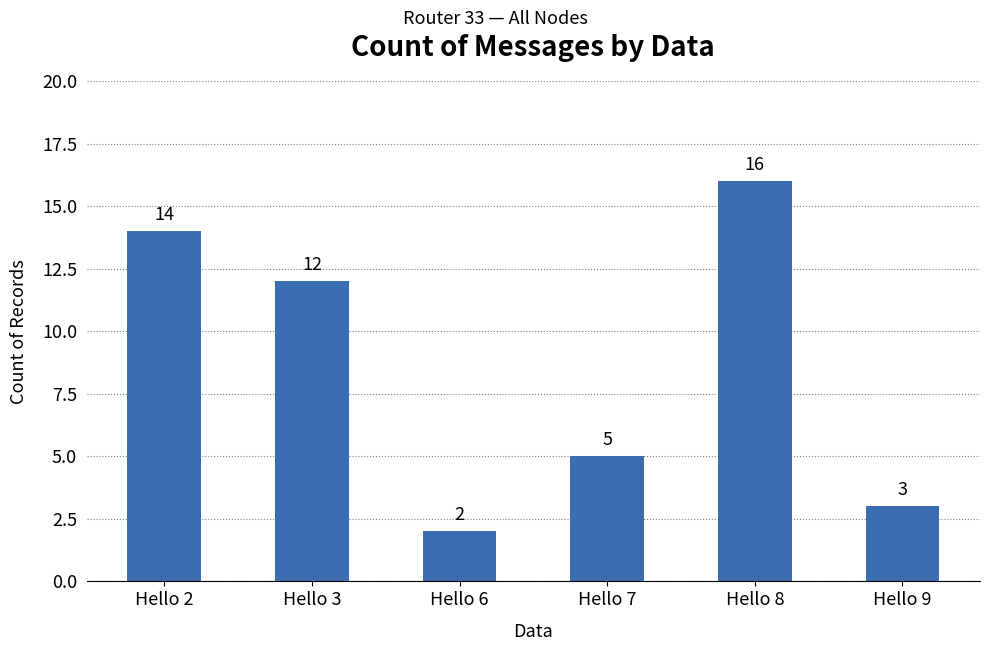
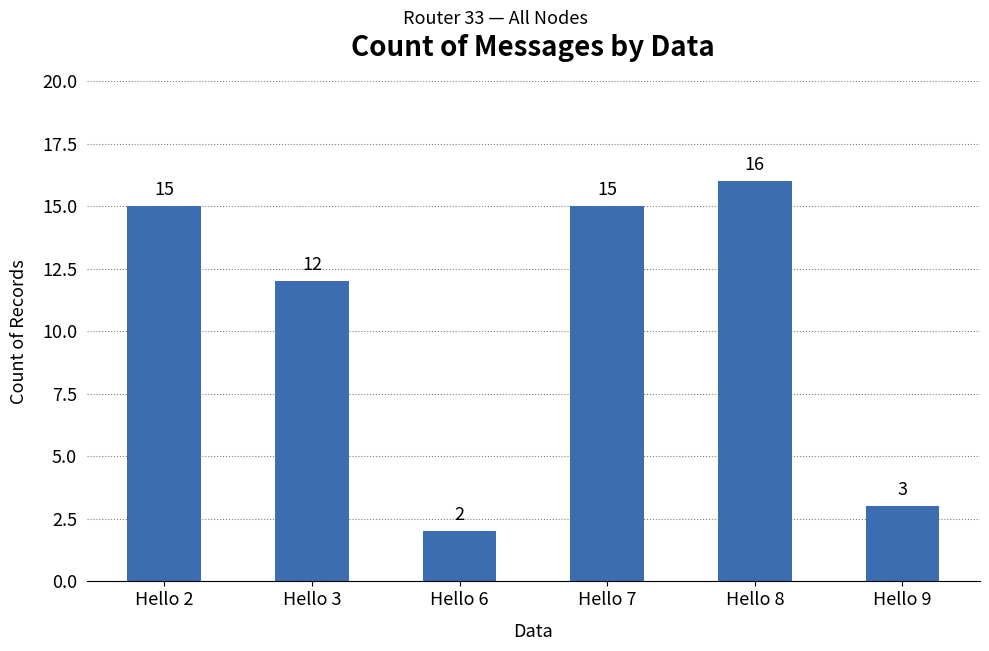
  {
-   "Hello 2": 14,
+   "Hello 2": 15,
    "Hello 3": 12,
    "Hello 6": 2,
-   "Hello 7": 5,
+   "Hello 7": 15,
    "Hello 8": 16,
    "Hello 9": 3
  }
